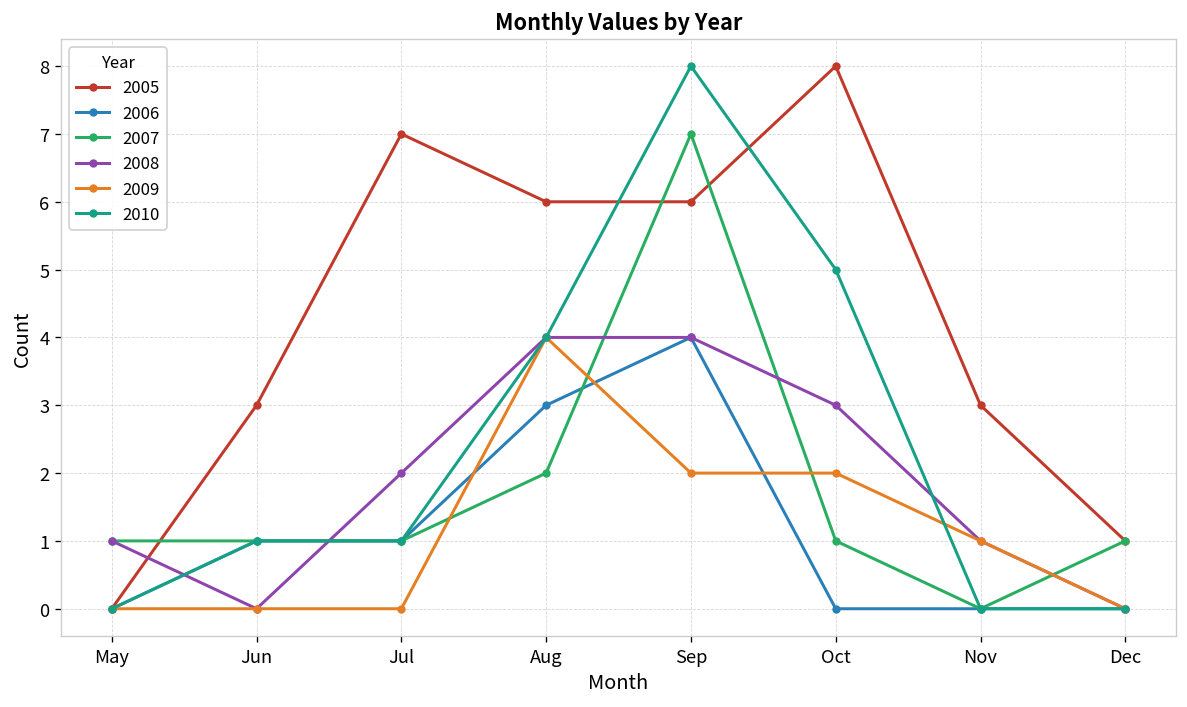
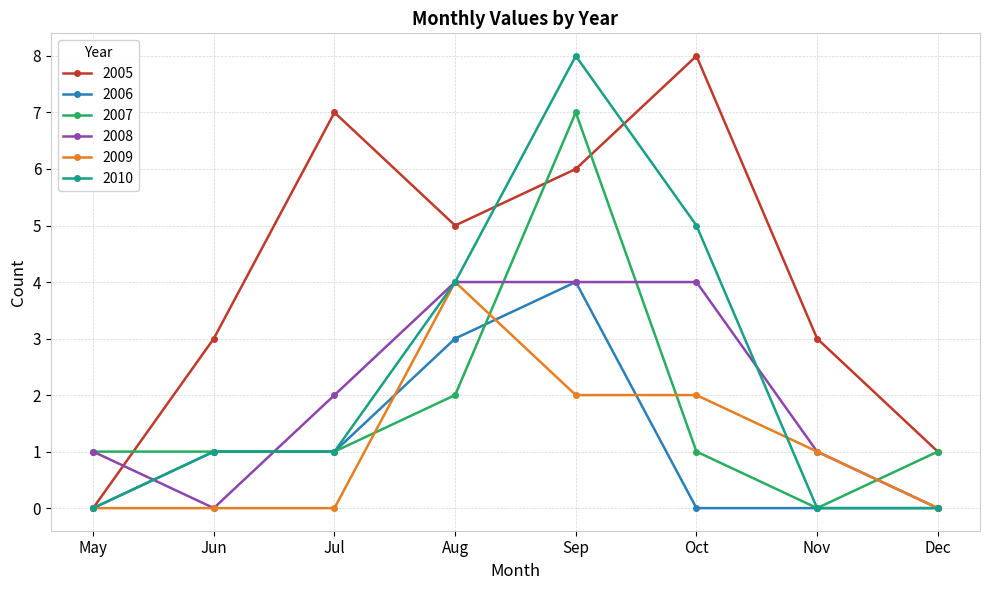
  {
    "2005": {
      "Jun": 3,
      "Jul": 7,
-     "Aug": 6,
+     "Aug": 5,
      "Sep": 6,
      "Oct": 8,
      "Nov": 3
    },
    "2006": {
      "Aug": 3,
      "Oct": 0
    },
    "2008": {
      "Jul": 2,
-     "Oct": 3
+     "Oct": 4
    },
    "2009": {
      "Jul": 0,
      "Sep": 2,
      "Oct": 2
    }
  }
